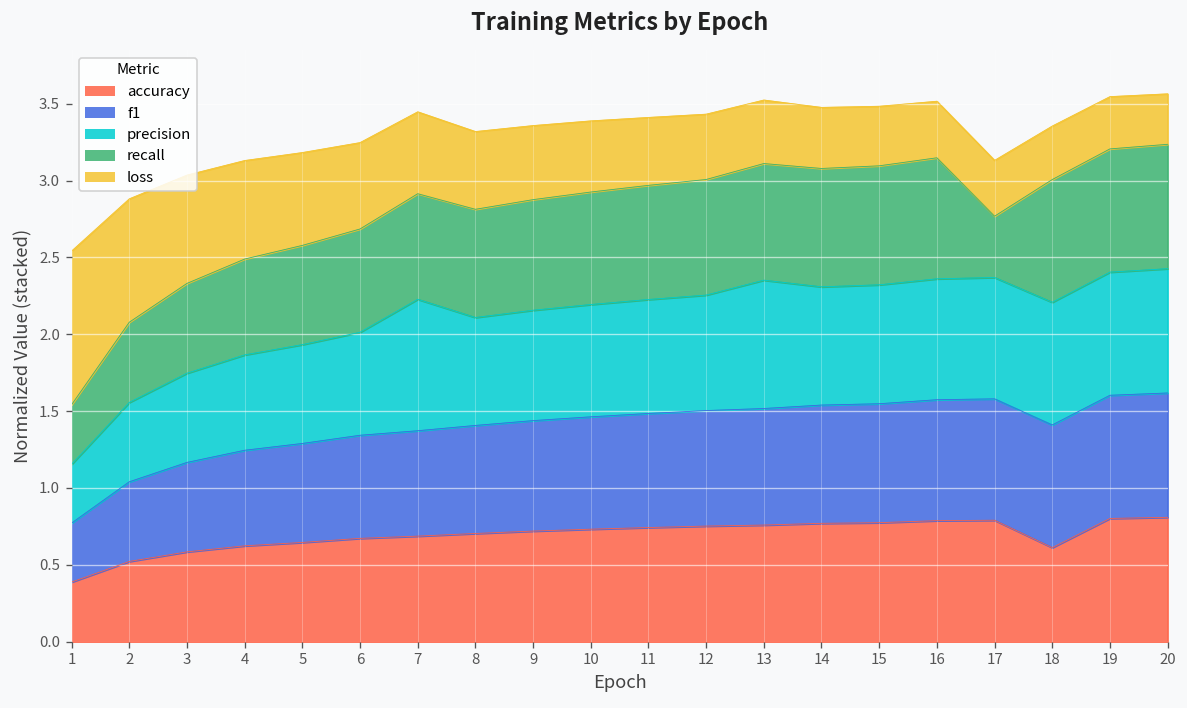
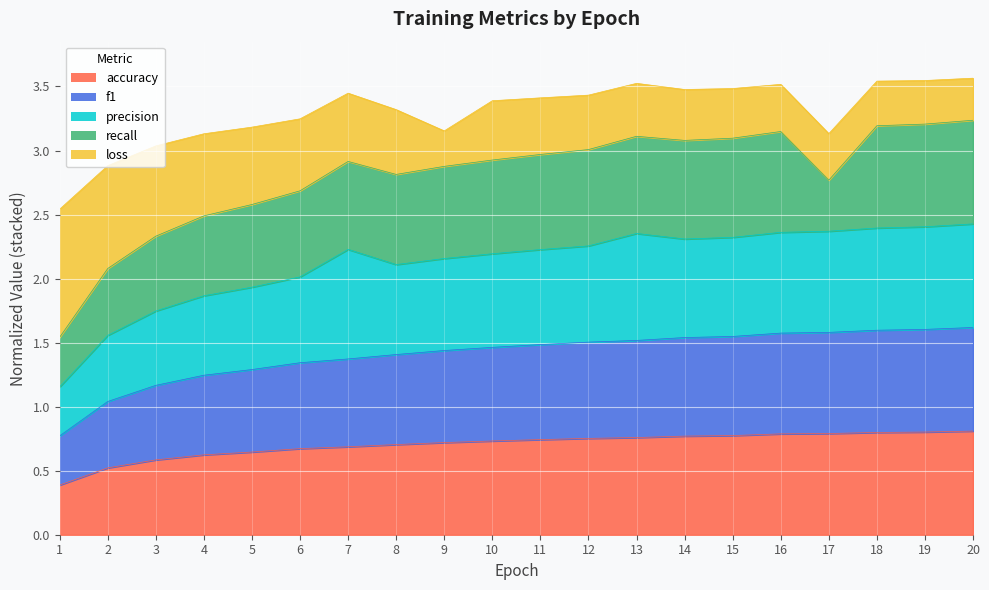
  {
    "accuracy": {
      "1": 0.39,
      "2": 0.52,
      "3": 0.58,
      "4": 0.62,
      "5": 0.65,
      "6": 0.67,
      "7": 0.69,
      "8": 0.70,
      "9": 0.72,
      "10": 0.73,
      "11": 0.74,
      "12": 0.75,
      "13": 0.76,
      "14": 0.77,
      "15": 0.77,
      "16": 0.79,
      "17": 0.79,
-     "18": 0.61,
+     "18": 0.80,
      "19": 0.80,
      "20": 0.81
    },
    "f1": {
      "1": 0.38,
      "2": 0.52,
      "3": 0.58,
      "4": 0.62,
      "5": 0.64,
      "6": 0.67,
      "7": 0.69,
      "8": 0.70,
      "9": 0.72,
      "10": 0.73,
      "11": 0.74,
      "12": 0.75,
      "13": 0.76,
      "14": 0.77,
      "15": 0.77,
      "16": 0.79,
      "17": 0.79,
      "18": 0.80,
      "19": 0.80,
      "20": 0.81
    },
    "precision": {
      "1": 0.38,
      "2": 0.52,
      "3": 0.58,
      "4": 0.62,
      "5": 0.64,
      "6": 0.67,
      "7": 0.86,
      "8": 0.70,
      "9": 0.72,
      "10": 0.73,
      "11": 0.74,
      "12": 0.75,
      "13": 0.84,
      "14": 0.77,
      "15": 0.77,
      "16": 0.79,
      "17": 0.79,
      "18": 0.80,
      "19": 0.80,
      "20": 0.81
    },
    "recall": {
      "1": 0.39,
      "2": 0.52,
      "3": 0.58,
      "4": 0.62,
      "5": 0.65,
      "6": 0.67,
      "7": 0.69,
      "8": 0.70,
      "9": 0.72,
      "10": 0.73,
      "11": 0.74,
      "12": 0.75,
      "13": 0.76,
      "14": 0.77,
      "15": 0.77,
      "16": 0.79,
      "17": 0.40,
      "18": 0.80,
      "19": 0.80,
      "20": 0.81
    },
    "loss": {
      "1": 1.00,
      "4": 0.64,
      "5": 0.60,
      "6": 0.56,
      "7": 0.53,
      "8": 0.51,
-     "9": 0.48,
+     "9": 0.28,
      "10": 0.46,
      "11": 0.44,
      "12": 0.43,
      "13": 0.41,
      "14": 0.40,
      "15": 0.39,
      "16": 0.37,
      "17": 0.36,
      "18": 0.35,
      "19": 0.34,
      "20": 0.33
    }
  }
